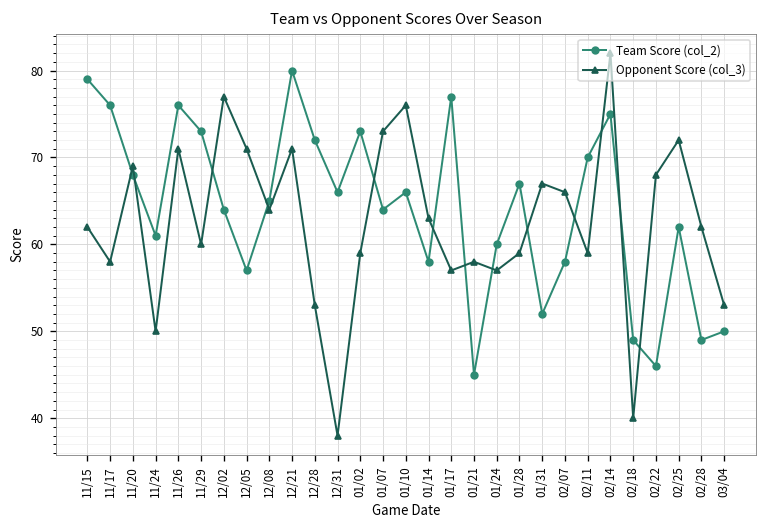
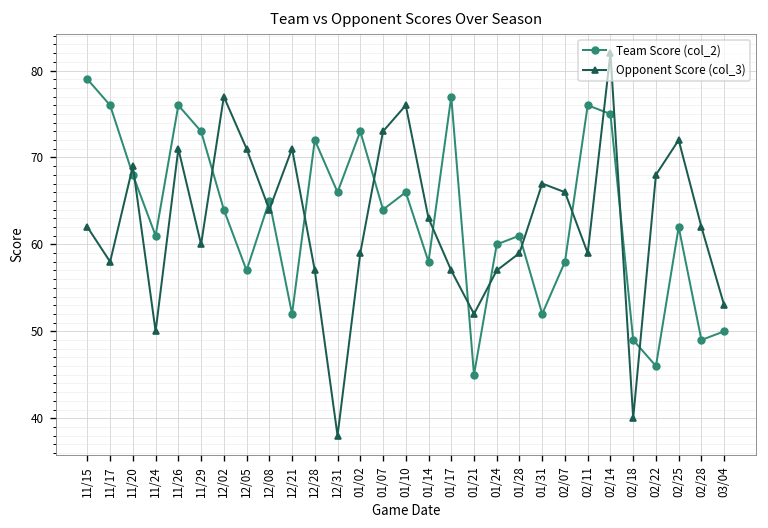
  {
    "Team Score (col_2)": {
      "11/15": 79,
      "11/17": 76,
      "11/20": 68,
      "11/24": 61,
      "11/26": 76,
      "11/29": 73,
      "12/02": 64,
      "12/05": 57,
      "12/08": 65,
-     "12/21": 80,
+     "12/21": 52,
      "12/28": 72,
      "12/31": 66,
      "01/02": 73,
      "01/07": 64,
      "01/10": 66,
      "01/14": 58,
      "01/17": 77,
      "01/21": 45,
      "01/24": 60,
-     "01/28": 67,
+     "01/28": 61,
      "01/31": 52,
      "02/07": 58,
-     "02/11": 70,
+     "02/11": 76,
      "02/14": 75,
      "02/18": 49,
      "02/22": 46,
      "02/25": 62,
      "02/28": 49,
      "03/04": 50
    },
    "Opponent Score (col_3)": {
      "11/15": 62,
      "11/17": 58,
      "11/20": 69,
      "11/24": 50,
      "11/26": 71,
      "11/29": 60,
      "12/02": 77,
      "12/05": 71,
      "12/08": 64,
      "12/21": 71,
-     "12/28": 53,
+     "12/28": 57,
      "12/31": 38,
      "01/02": 59,
      "01/07": 73,
      "01/10": 76,
      "01/14": 63,
      "01/17": 57,
-     "01/21": 58,
+     "01/21": 52,
      "01/24": 57,
      "01/28": 59,
      "01/31": 67,
      "02/07": 66,
      "02/11": 59,
      "02/18": 40,
      "02/22": 68,
      "02/25": 72,
      "02/28": 62,
      "03/04": 53
    }
  }
